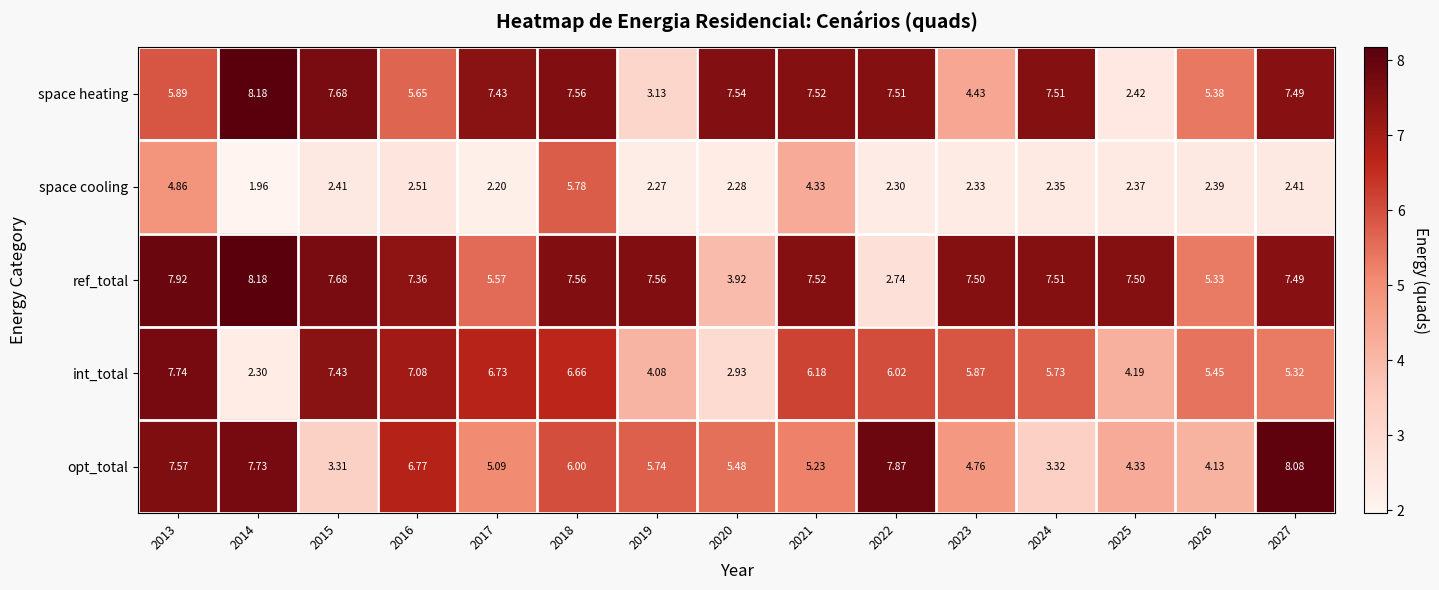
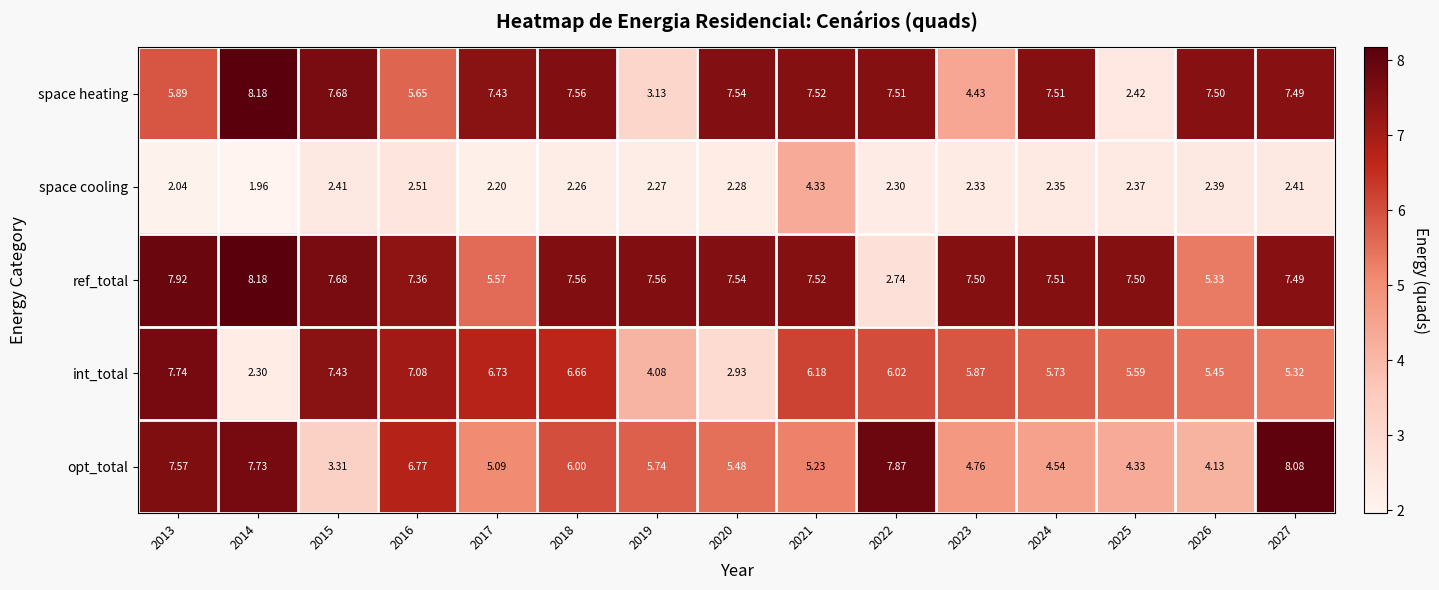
  {
    "space heating": {
      "2013": 5.89,
      "2014": 8.18,
      "2015": 7.68,
      "2016": 5.65,
      "2017": 7.43,
      "2018": 7.56,
      "2019": 3.13,
      "2020": 7.54,
      "2021": 7.52,
      "2022": 7.51,
      "2023": 4.43,
      "2024": 7.51,
      "2025": 2.42,
-     "2026": 5.38,
+     "2026": 7.50,
      "2027": 7.49
    },
    "space cooling": {
-     "2013": 4.86,
+     "2013": 2.04,
      "2014": 1.96,
      "2015": 2.41,
      "2016": 2.51,
      "2017": 2.20,
-     "2018": 5.78,
+     "2018": 2.26,
      "2019": 2.27,
      "2020": 2.28,
      "2021": 4.33,
      "2022": 2.30,
      "2023": 2.33,
      "2024": 2.35,
      "2025": 2.37,
      "2026": 2.39,
      "2027": 2.41
    },
    "ref_total": {
      "2013": 7.92,
      "2014": 8.18,
      "2015": 7.68,
      "2016": 7.36,
      "2017": 5.57,
      "2018": 7.56,
      "2019": 7.56,
-     "2020": 3.92,
+     "2020": 7.54,
      "2021": 7.52,
      "2022": 2.74,
      "2023": 7.50,
      "2024": 7.51,
      "2025": 7.50,
      "2026": 5.33,
      "2027": 7.49
    },
    "int_total": {
      "2013": 7.74,
      "2014": 2.30,
      "2015": 7.43,
      "2016": 7.08,
      "2017": 6.73,
      "2018": 6.66,
      "2019": 4.08,
      "2020": 2.93,
      "2021": 6.18,
      "2022": 6.02,
      "2023": 5.87,
      "2024": 5.73,
-     "2025": 4.19,
+     "2025": 5.59,
      "2026": 5.45,
      "2027": 5.32
    },
    "opt_total": {
      "2013": 7.57,
      "2014": 7.73,
      "2015": 3.31,
      "2016": 6.77,
      "2017": 5.09,
      "2018": 6.00,
      "2019": 5.74,
      "2020": 5.48,
      "2021": 5.23,
      "2022": 7.87,
      "2023": 4.76,
-     "2024": 3.32,
+     "2024": 4.54,
      "2025": 4.33,
      "2026": 4.13,
      "2027": 8.08
    }
  }
